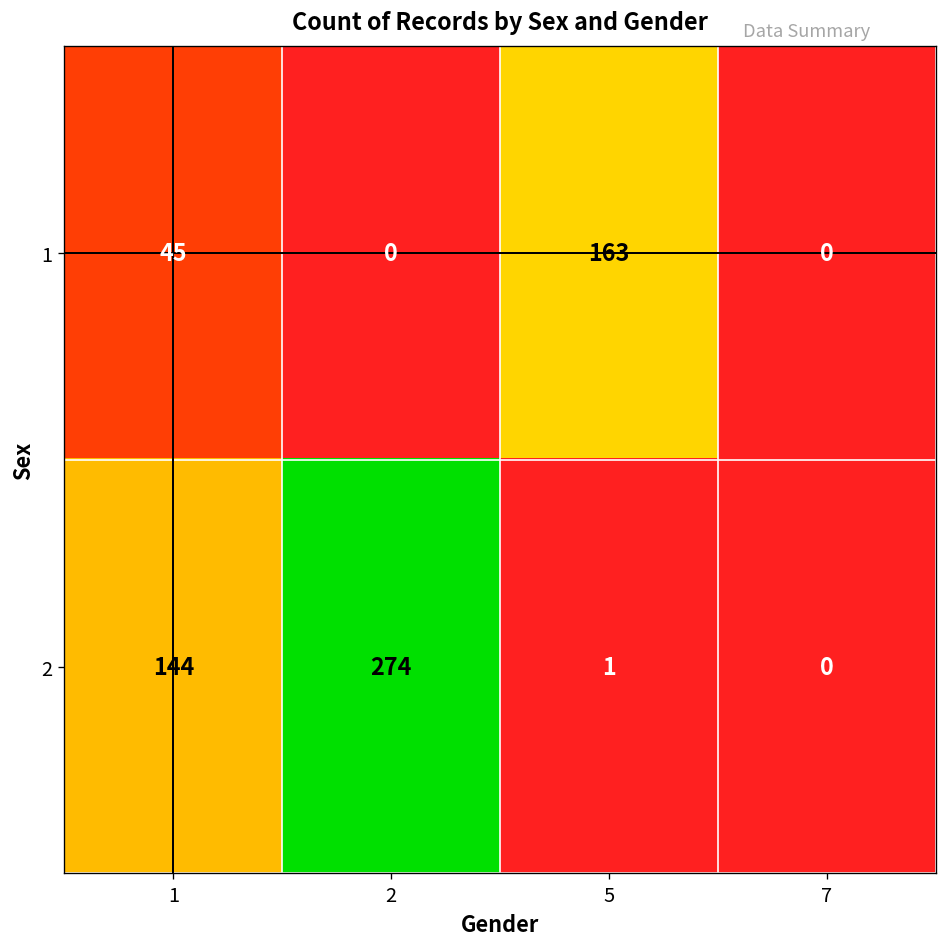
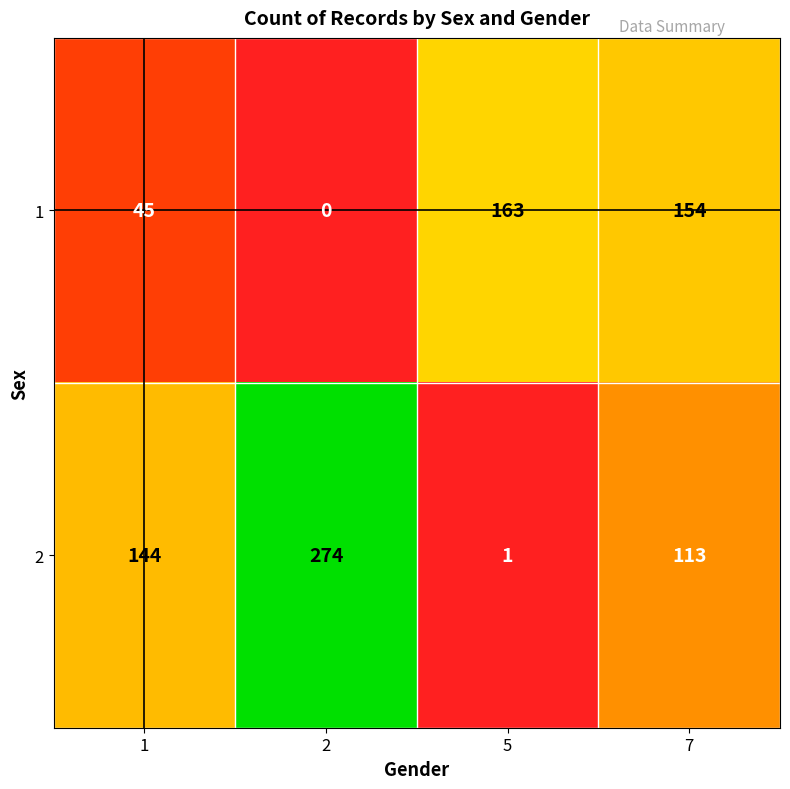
  {
    "1": {
      "1": 45,
      "2": 0,
      "5": 163,
-     "7": 0
+     "7": 154
    },
    "2": {
      "1": 144,
      "2": 274,
      "5": 1,
-     "7": 0
+     "7": 113
    }
  }
